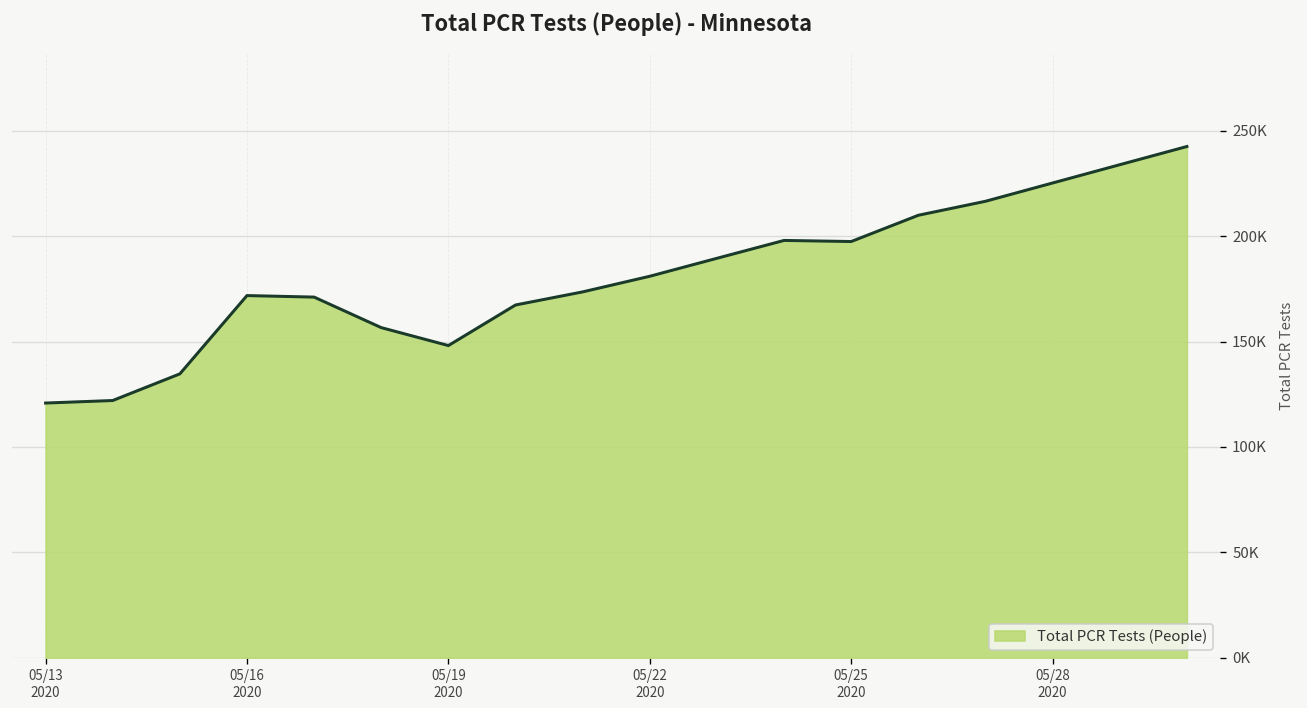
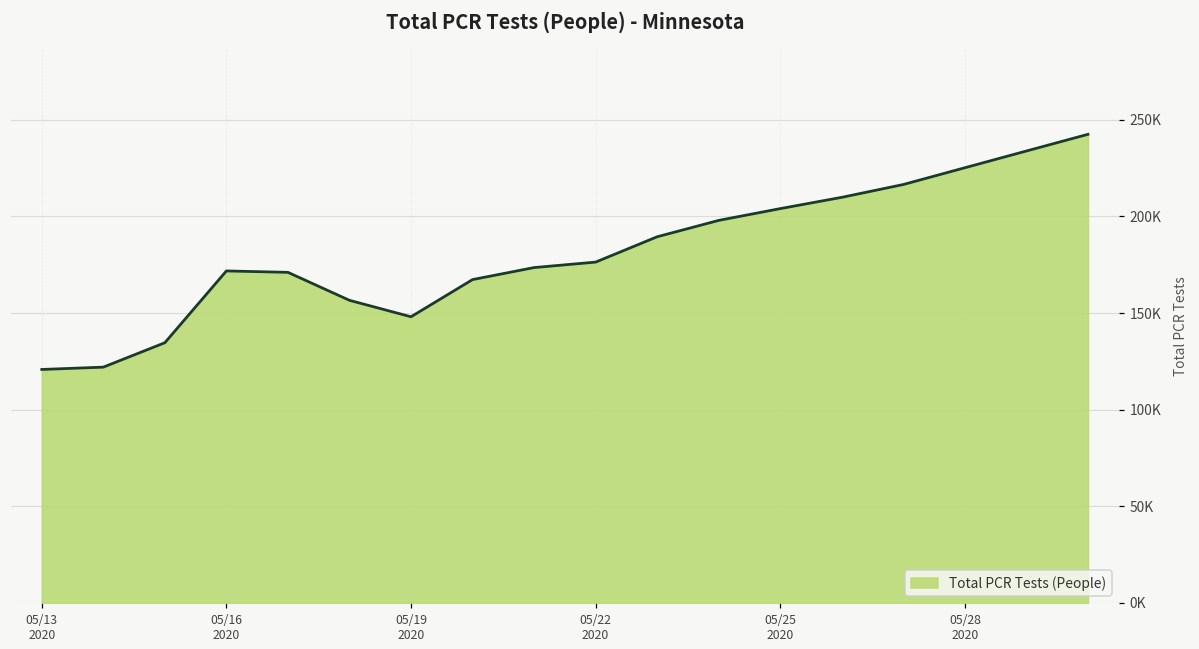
  {
    "05/13 2020": 121000,
    "05/16 2020": 172000,
    "05/19 2020": 148000,
-   "05/22 2020": 181000,
-   "05/25 2020": 197000,
+   "05/22 2020": 176000,
+   "05/25 2020": 204000,
    "05/28 2020": 225000
  }
